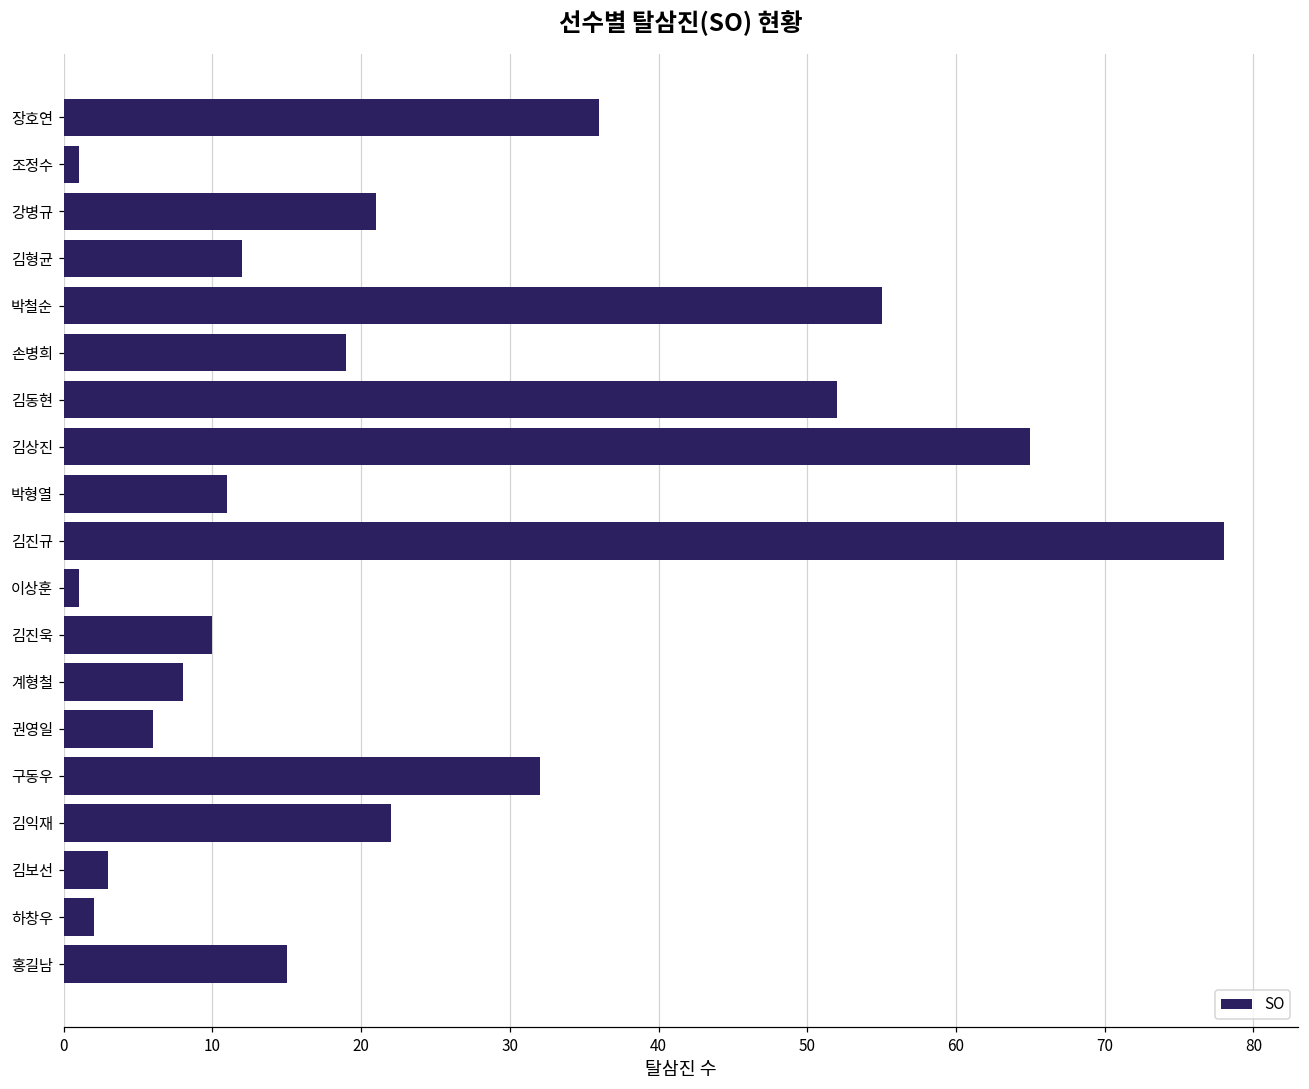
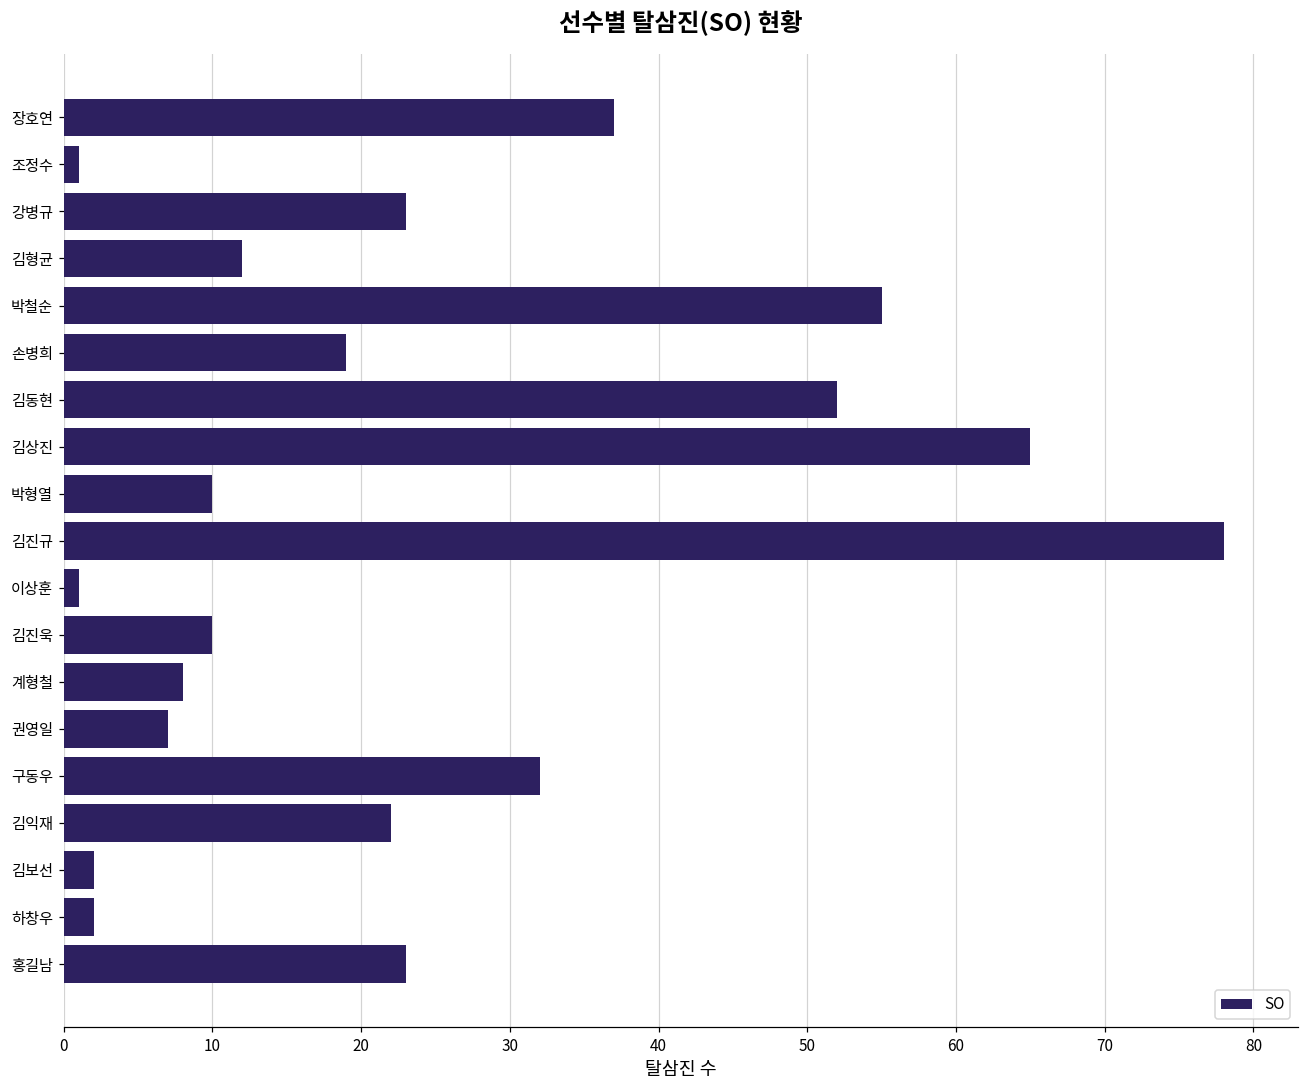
  {
-   "장호연": 36,
+   "장호연": 37,
    "조정수": 1,
-   "강병규": 21,
+   "강병규": 23,
    "김형균": 12,
    "박철순": 55,
    "손병희": 19,
    "김동현": 52,
    "김상진": 65,
-   "박형열": 11,
+   "박형열": 10,
    "김진규": 78,
    "이상훈": 1,
    "김진욱": 10,
    "계형철": 8,
-   "권영일": 6,
+   "권영일": 7,
    "구동우": 32,
    "김익재": 22,
-   "김보선": 3,
+   "김보선": 2,
    "하창우": 2,
-   "홍길남": 15
+   "홍길남": 23
  }
